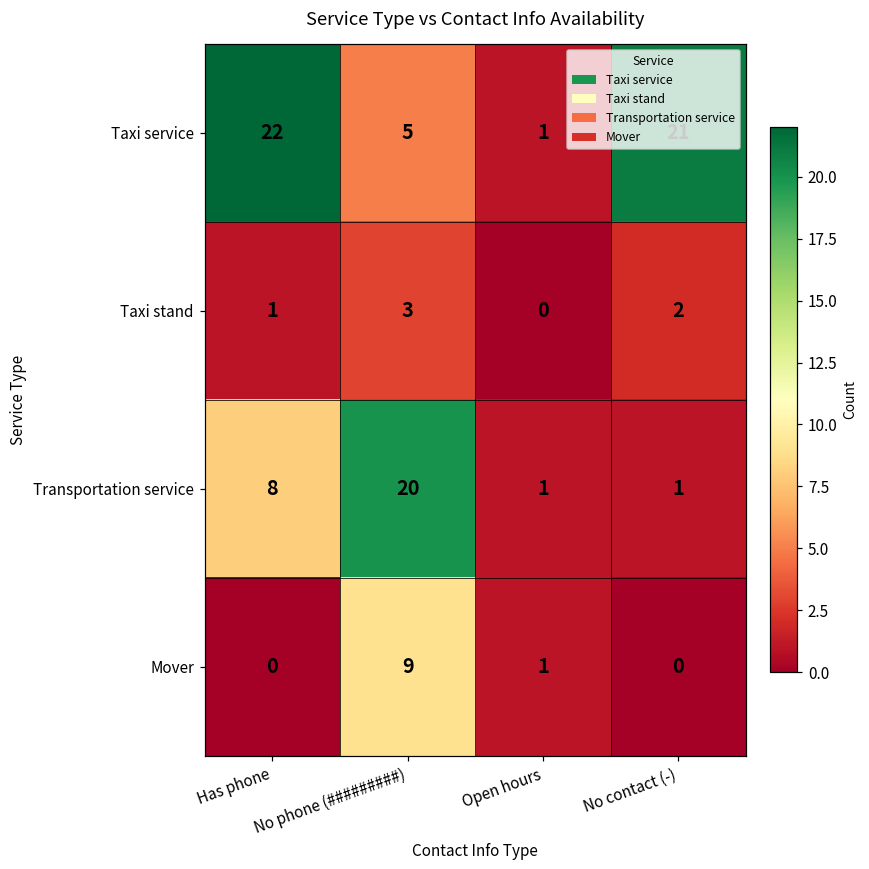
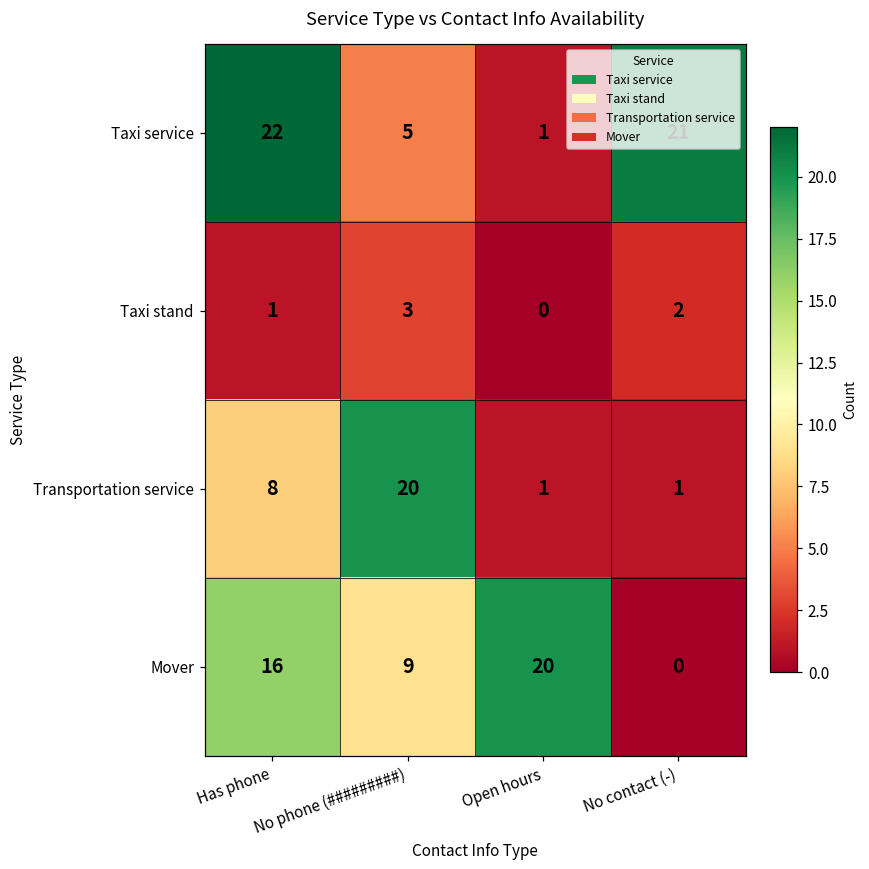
  {
    "Taxi service": {
      "Has phone": 22,
      "No phone (#########)": 5,
      "Open hours": 1
    },
    "Taxi stand": {
      "Has phone": 1,
      "No phone (#########)": 3,
      "Open hours": 0,
      "No contact (-)": 2
    },
    "Transportation service": {
      "Has phone": 8,
      "No phone (#########)": 20,
      "Open hours": 1,
      "No contact (-)": 1
    },
    "Mover": {
-     "Has phone": 0,
+     "Has phone": 16,
      "No phone (#########)": 9,
-     "Open hours": 1,
+     "Open hours": 20,
      "No contact (-)": 0
    }
  }
